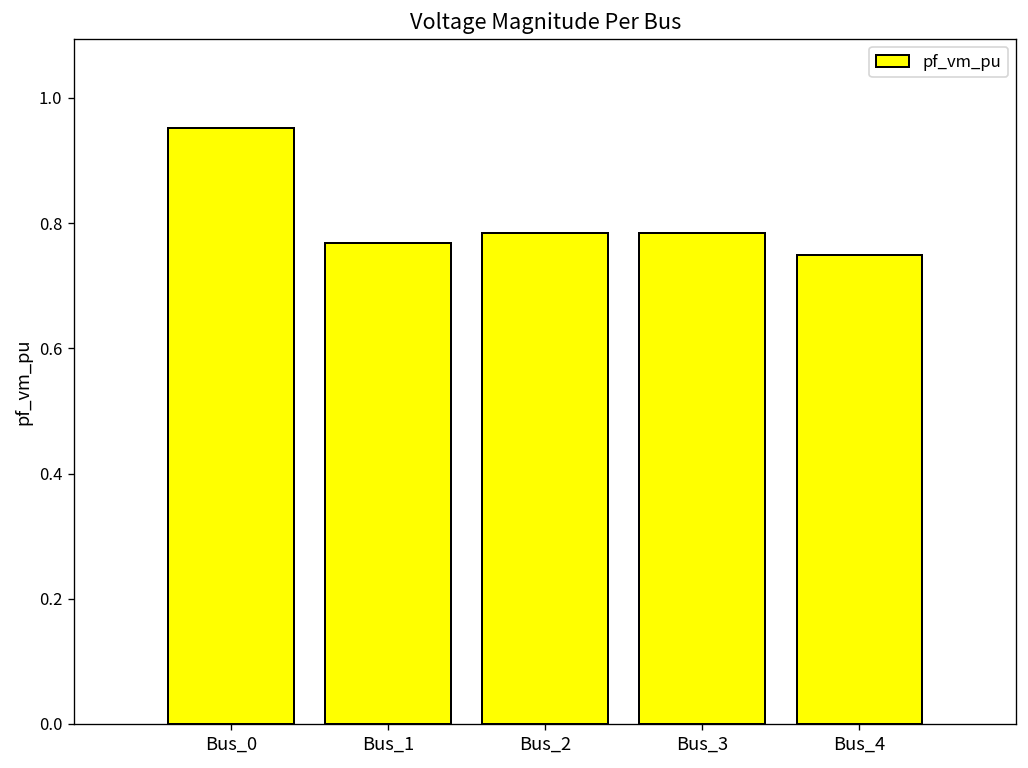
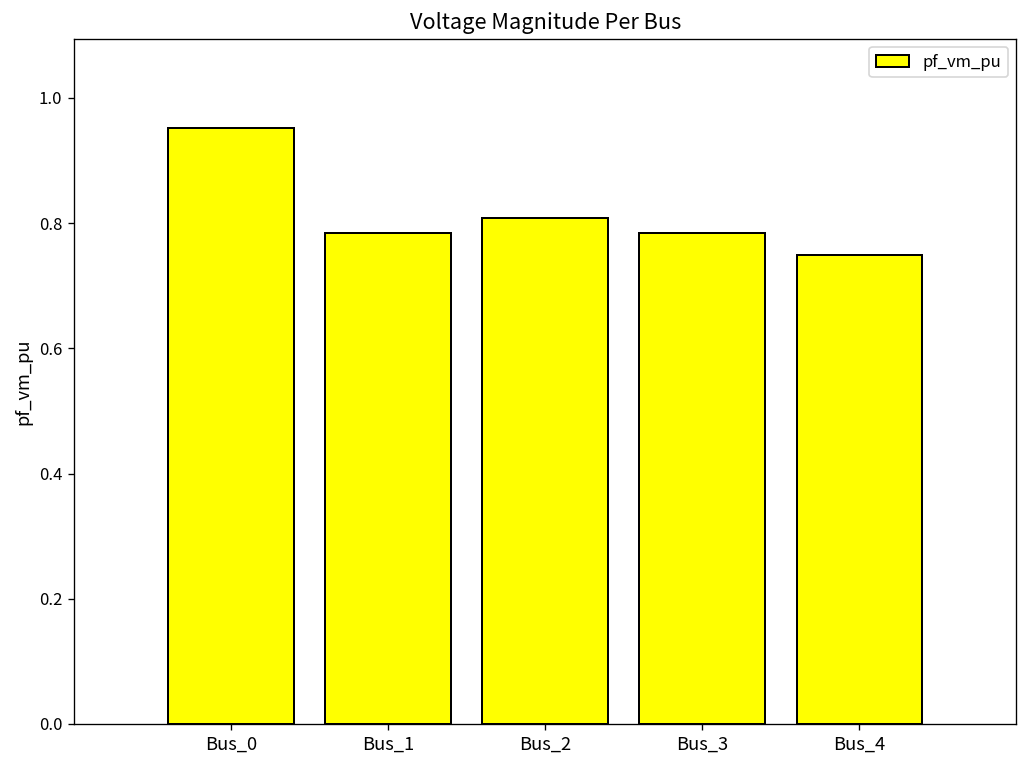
  {
    "Bus_0": 0.95,
-   "Bus_1": 0.77,
-   "Bus_2": 0.78,
+   "Bus_1": 0.78,
+   "Bus_2": 0.81,
    "Bus_3": 0.78,
    "Bus_4": 0.75
  }
